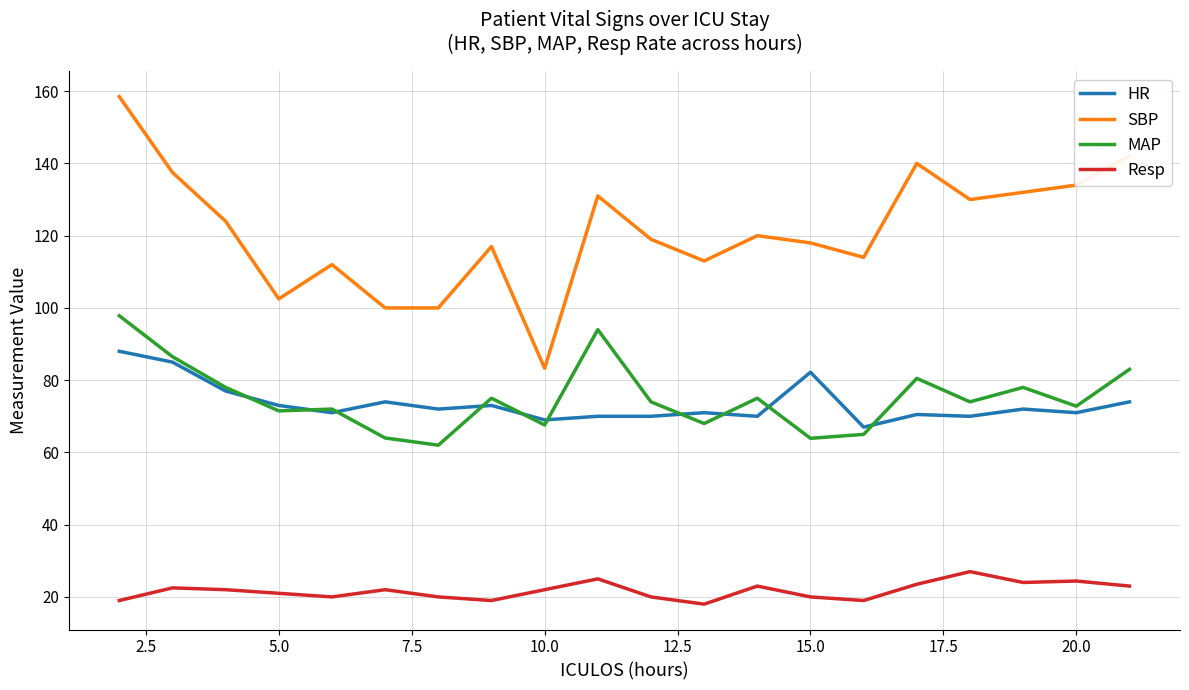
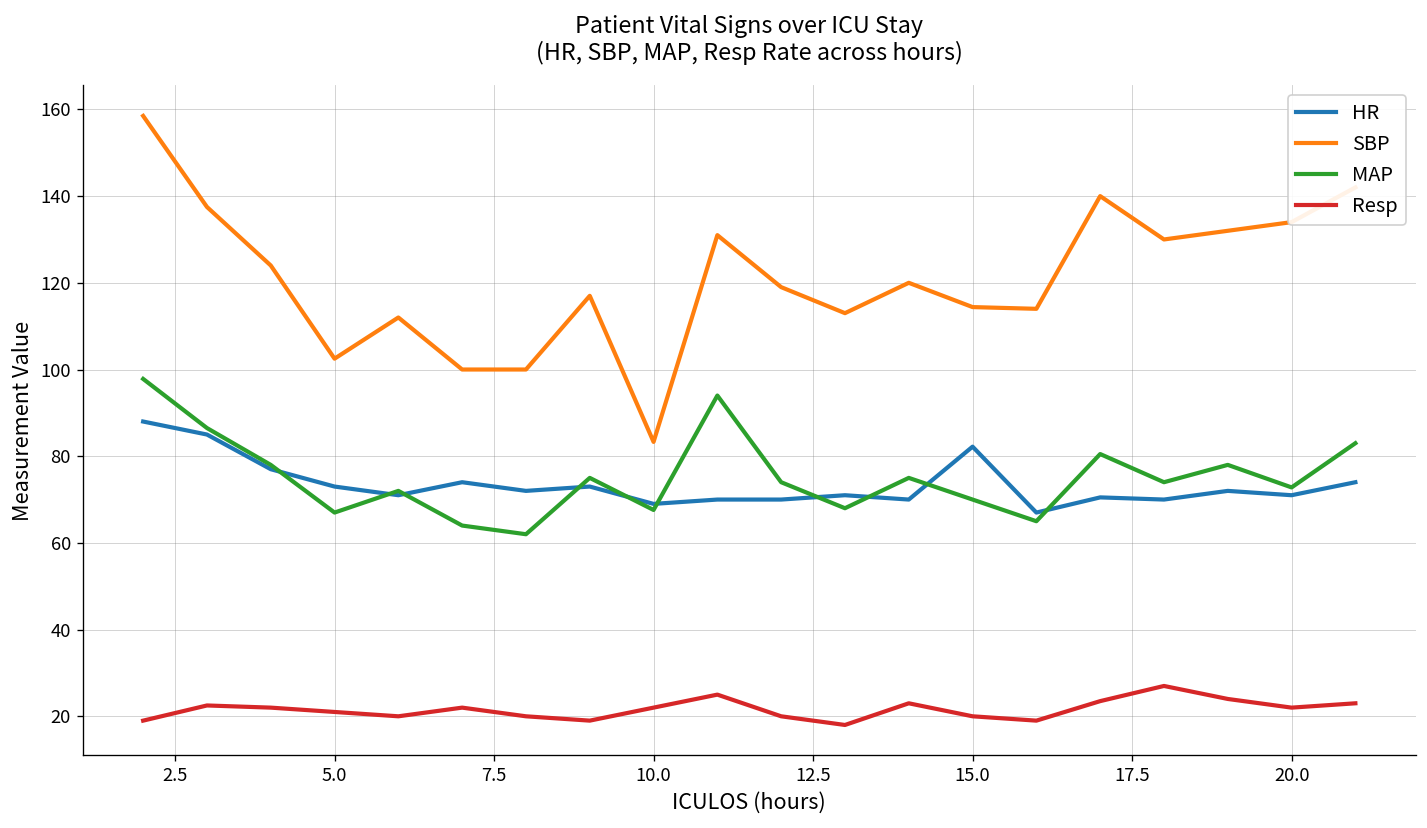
  {
    "HR": {
      "5.0": 73,
      "10.0": 69,
      "15.0": 82,
      "20.0": 71
    },
    "SBP": {
      "5.0": 103,
      "10.0": 83,
-     "15.0": 118
+     "15.0": 114
    },
    "MAP": {
-     "5.0": 72,
+     "5.0": 67,
      "10.0": 68,
-     "15.0": 64,
+     "15.0": 70,
      "20.0": 73
    },
    "Resp": {
      "5.0": 21,
      "10.0": 22,
      "15.0": 20,
-     "20.0": 24
+     "20.0": 22
    }
  }
